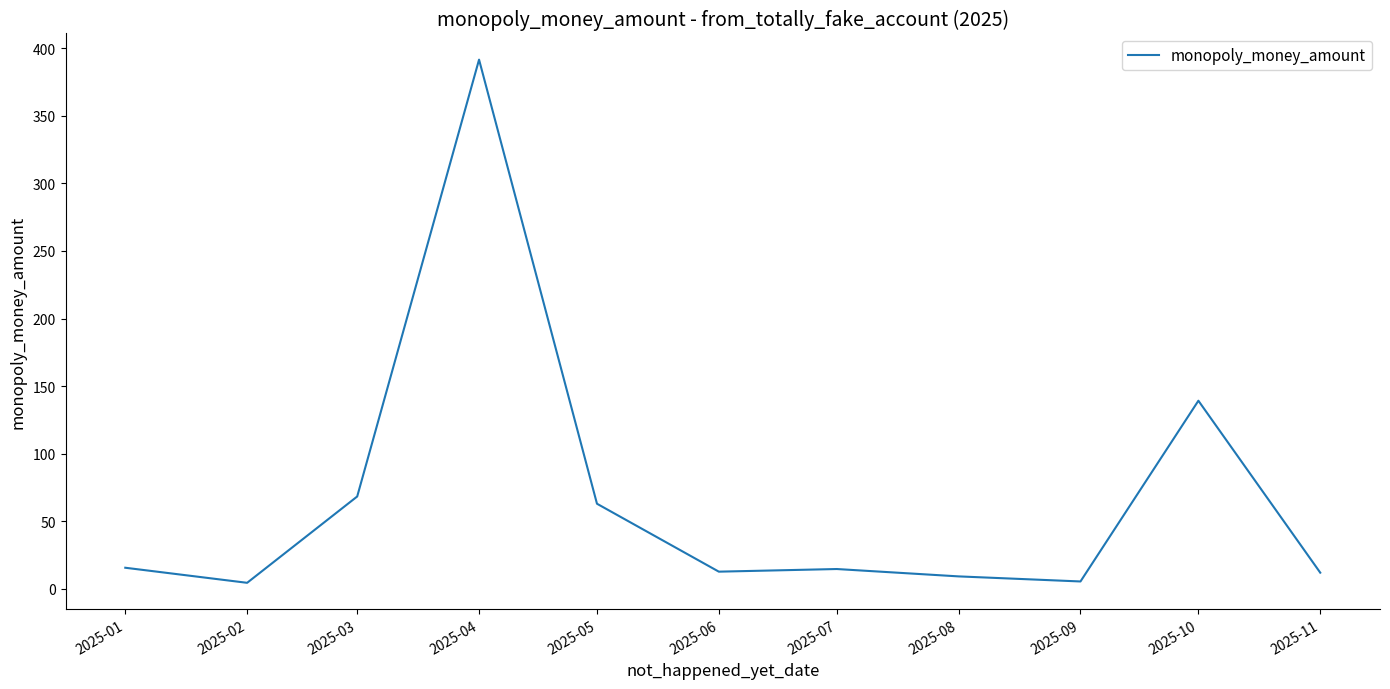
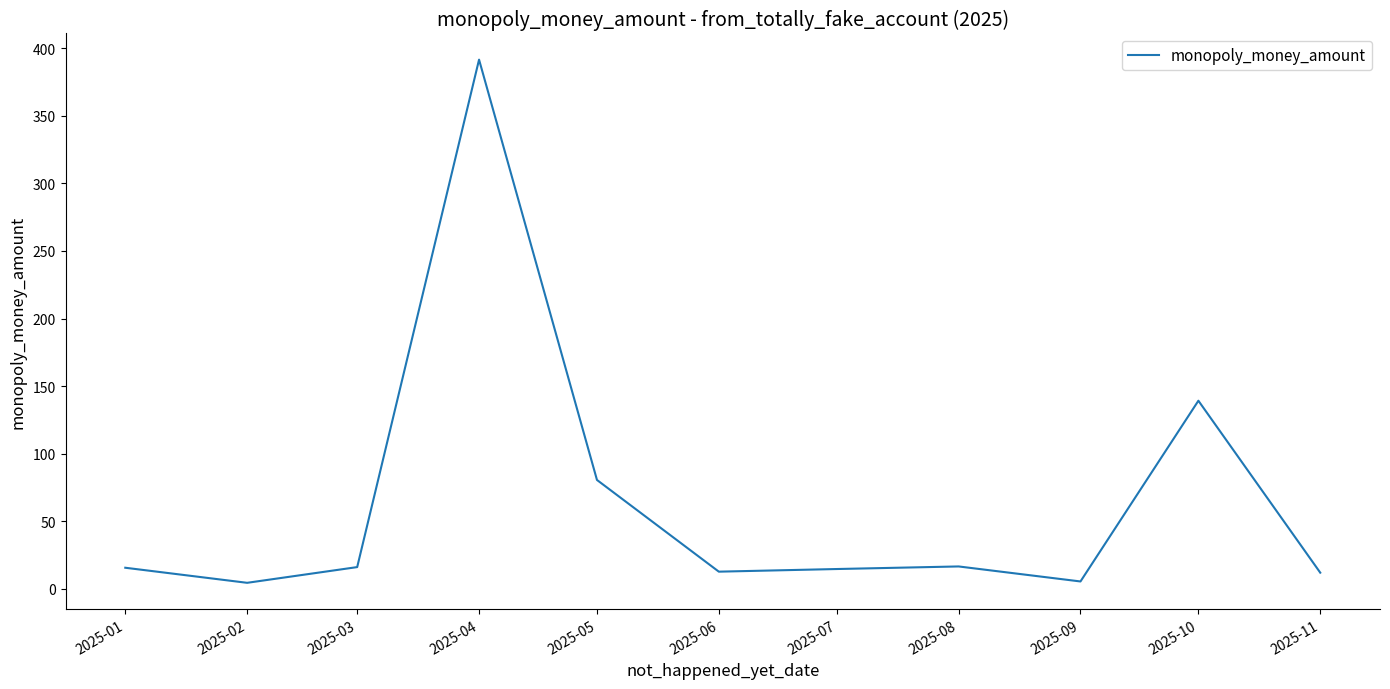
  {
    "2025-01": 16,
    "2025-02": 5,
-   "2025-03": 68,
+   "2025-03": 16,
    "2025-04": 392,
-   "2025-05": 63,
+   "2025-05": 81,
    "2025-06": 13,
    "2025-07": 15,
-   "2025-08": 9,
+   "2025-08": 17,
    "2025-09": 6,
    "2025-10": 139,
    "2025-11": 12
  }
